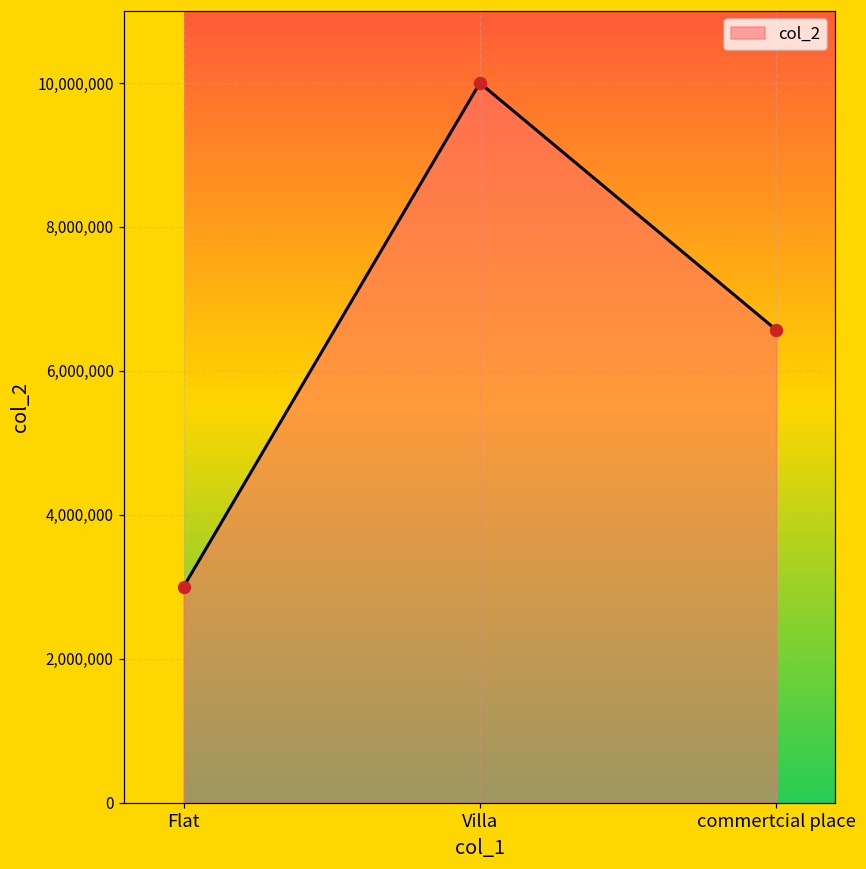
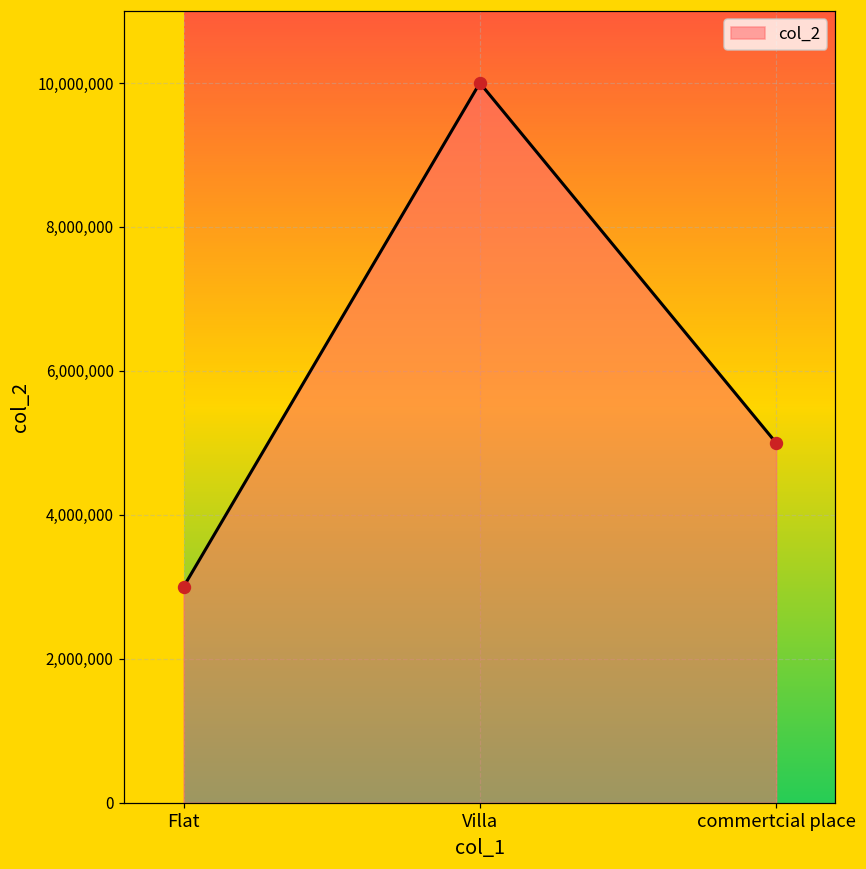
  {
    "Flat": "3,000,000",
    "Villa": "10,000,000",
-   "commertcial place": "6,600,000"
+   "commertcial place": "5,000,000"
  }
